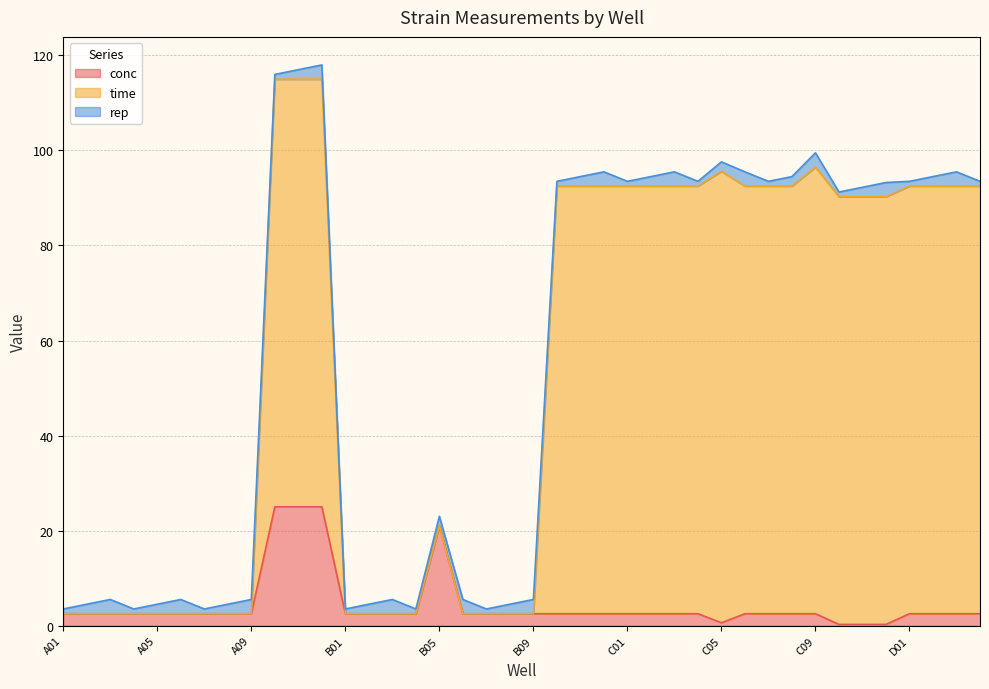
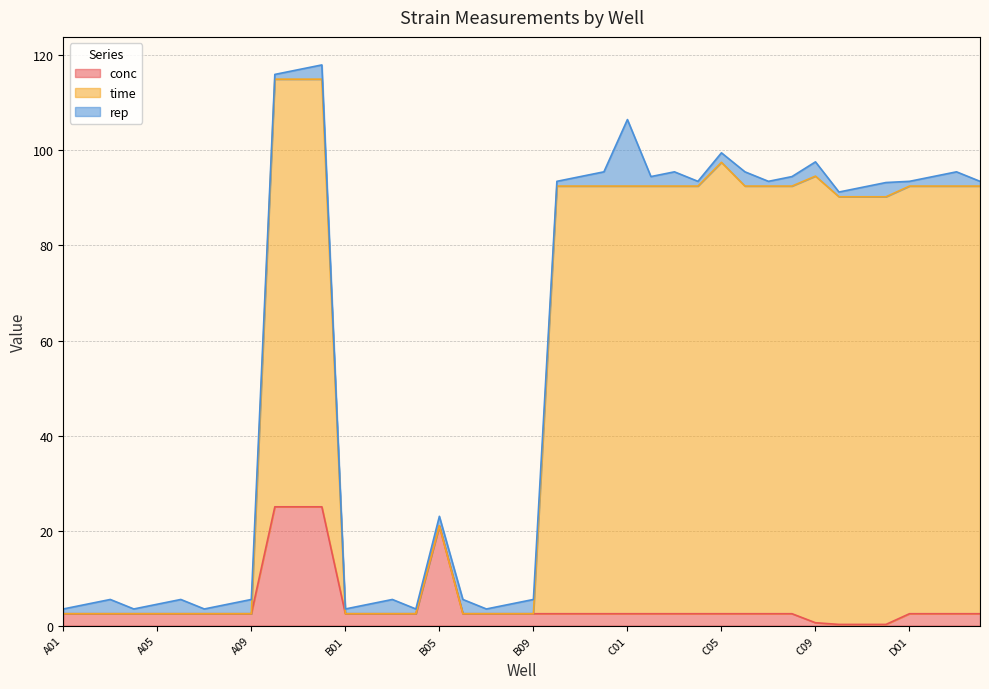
  {
    "conc": {
      "C01": 3,
-     "C05": 1,
-     "C09": 3,
+     "C05": 3,
+     "C09": 1,
      "D01": 3
    },
    "time": {
      "C01": 90,
      "C05": 95,
      "C09": 94,
      "D01": 90
    },
    "rep": {
      "A01": 1,
      "A05": 2,
      "A09": 3,
      "B01": 1,
      "B05": 2,
      "B09": 3,
-     "C01": 1,
+     "C01": 14,
      "C05": 2,
      "C09": 3,
      "D01": 1
    }
  }
